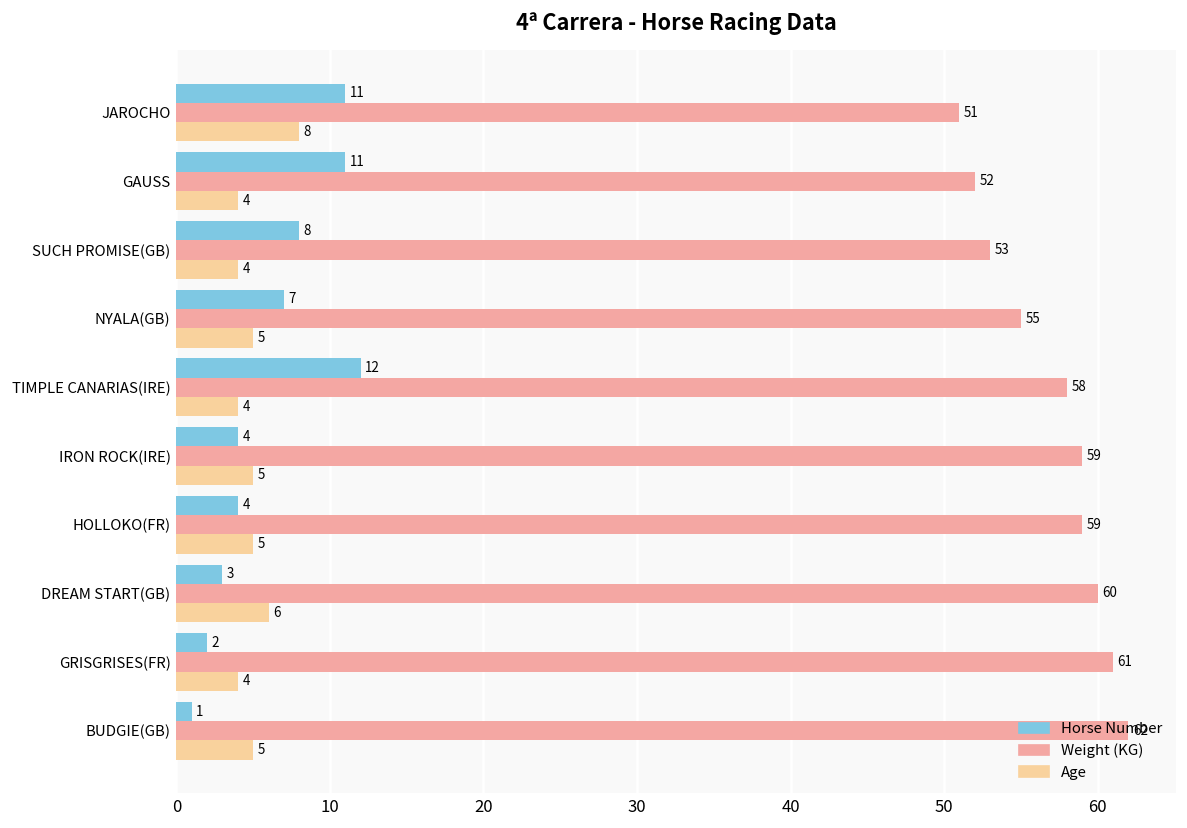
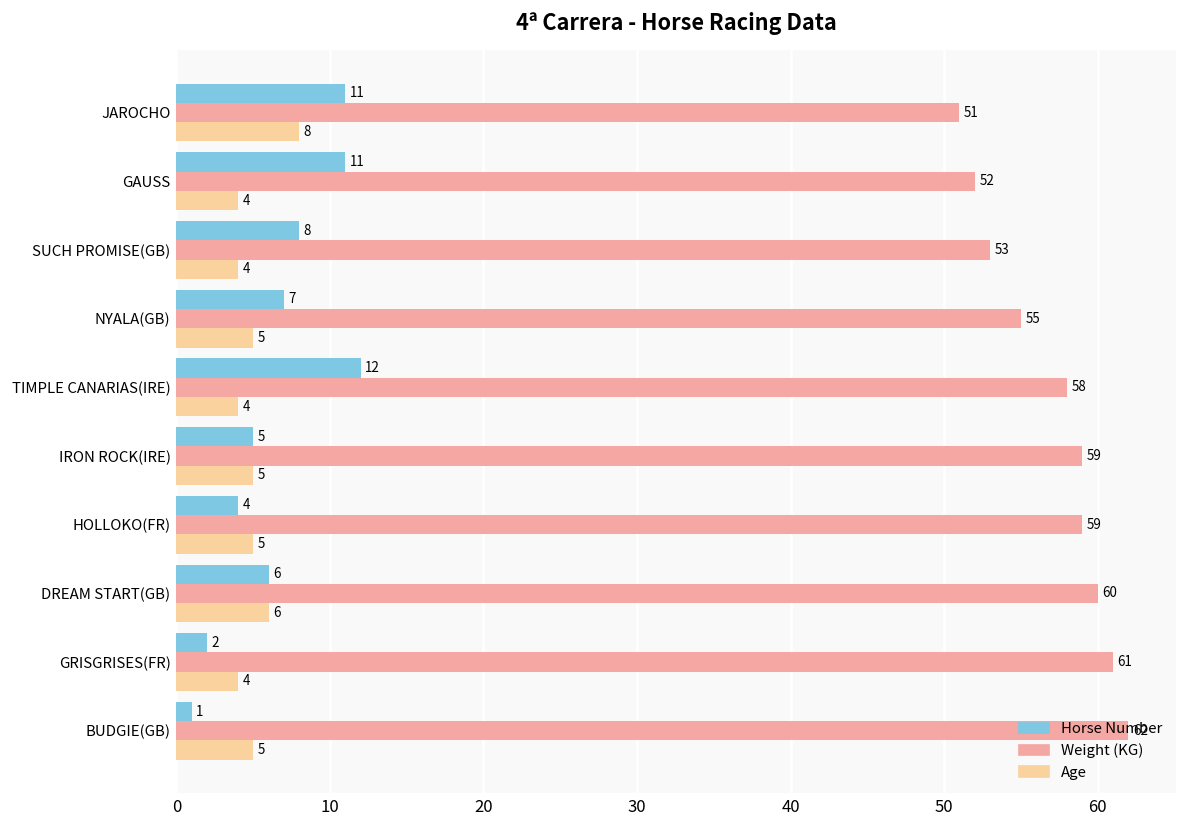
  {
    "Horse Number": {
      "JAROCHO": 11,
      "GAUSS": 11,
      "SUCH PROMISE(GB)": 8,
      "NYALA(GB)": 7,
      "TIMPLE CANARIAS(IRE)": 12,
-     "IRON ROCK(IRE)": 4,
+     "IRON ROCK(IRE)": 5,
      "HOLLOKO(FR)": 4,
-     "DREAM START(GB)": 3,
+     "DREAM START(GB)": 6,
      "GRISGRISES(FR)": 2,
      "BUDGIE(GB)": 1
    }
  }
